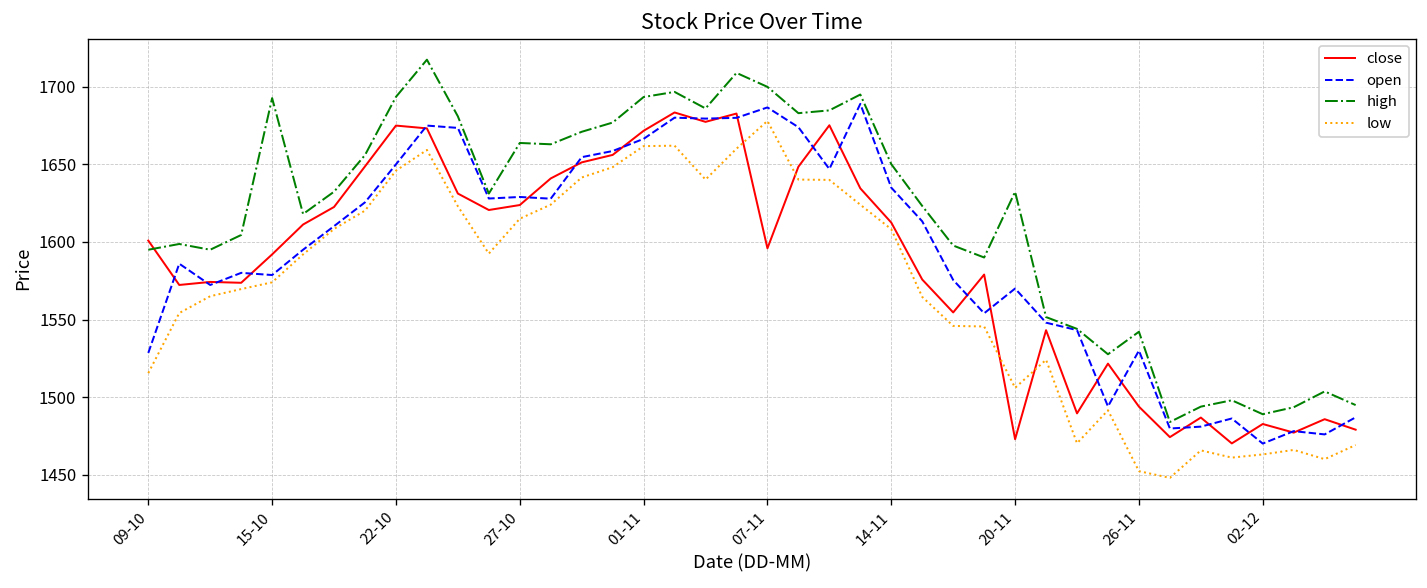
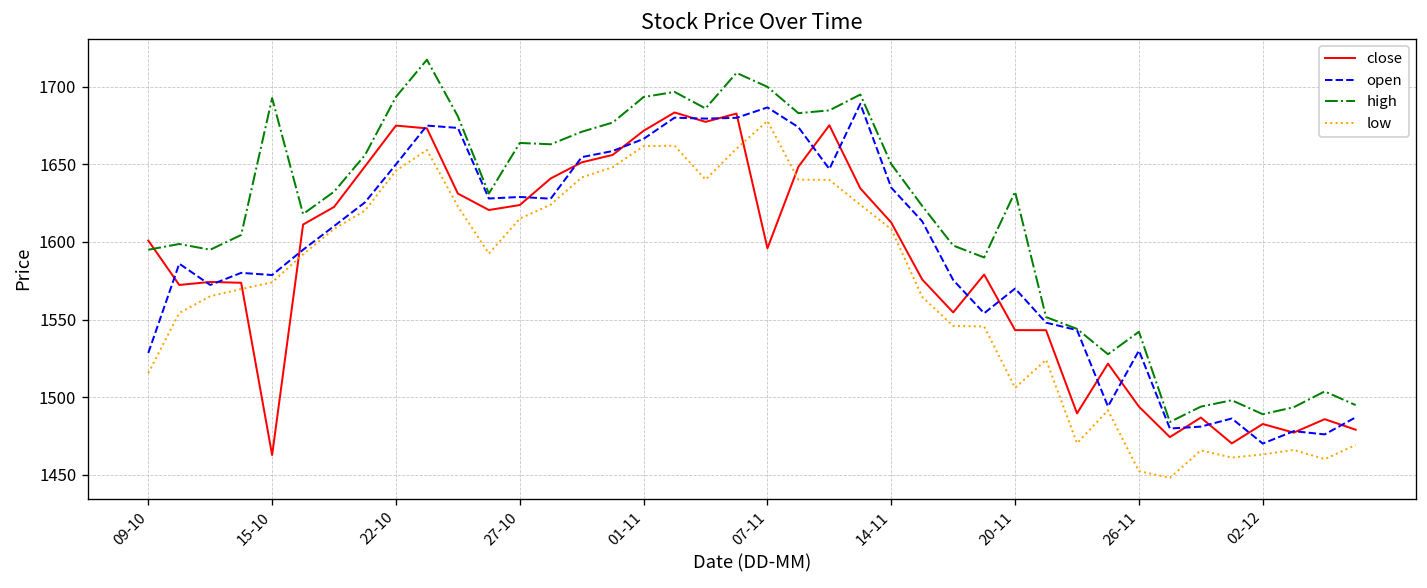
  {
    "close": {
      "09-10": 1601,
-     "15-10": 1592,
+     "15-10": 1463,
      "22-10": 1675,
      "27-10": 1624,
      "01-11": 1672,
      "07-11": 1596,
      "14-11": 1613,
-     "20-11": 1473,
+     "20-11": 1543,
      "26-11": 1494,
      "02-12": 1483
    },
    "open": {
      "09-10": 1529,
      "15-10": 1579,
      "22-10": 1650,
      "27-10": 1629,
      "01-11": 1666,
      "07-11": 1687,
      "14-11": 1635,
      "20-11": 1570,
      "26-11": 1530,
      "02-12": 1470
    },
    "high": {
      "09-10": 1595,
      "15-10": 1693,
      "22-10": 1694,
      "27-10": 1664,
      "01-11": 1693,
      "07-11": 1700,
      "14-11": 1650,
      "20-11": 1632,
      "26-11": 1542,
      "02-12": 1489
    },
    "low": {
      "09-10": 1516,
      "15-10": 1574,
      "22-10": 1646,
      "27-10": 1615,
      "01-11": 1662,
      "07-11": 1678,
      "14-11": 1608,
      "20-11": 1506,
      "26-11": 1452,
      "02-12": 1463
    }
  }
